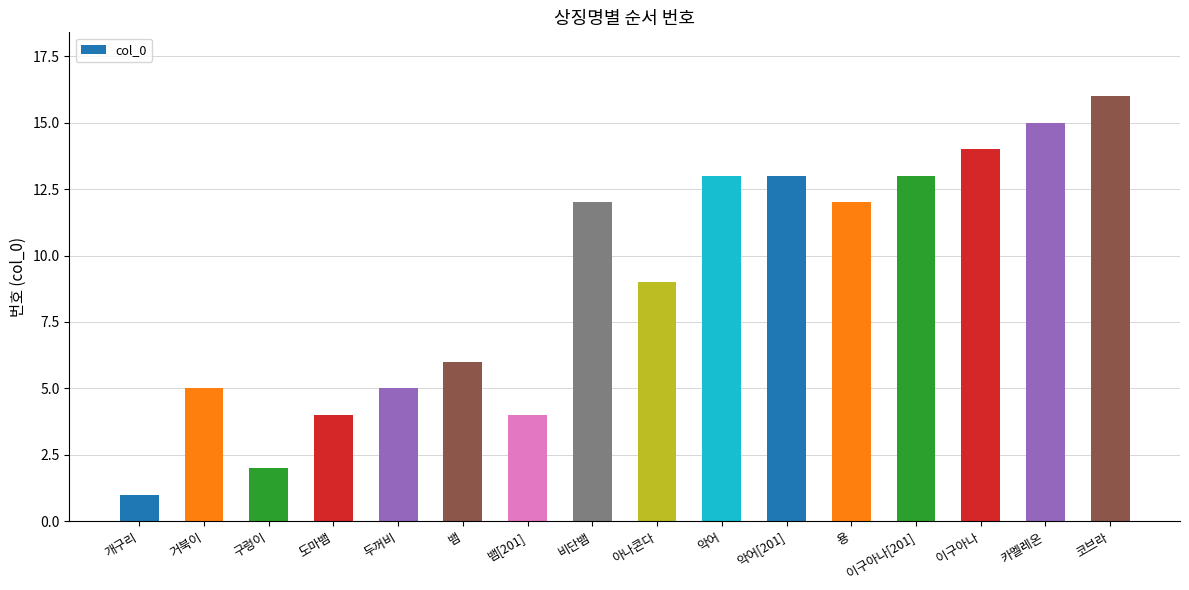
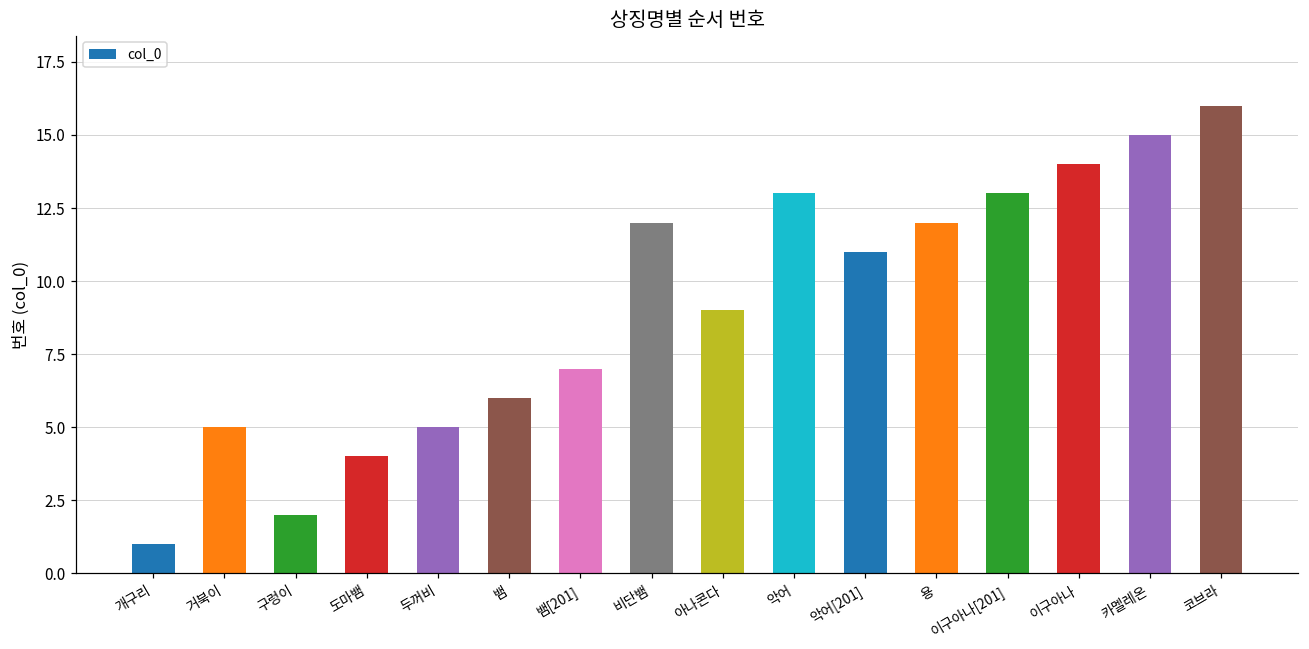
  {
    "개구리": 1,
    "거북이": 5,
    "구렁이": 2,
    "도마뱀": 4,
    "두꺼비": 5,
    "뱀": 6,
-   "뱀[201]": 4,
+   "뱀[201]": 7,
    "비단뱀": 12,
    "아나콘다": 9,
    "악어": 13,
-   "악어[201]": 13,
+   "악어[201]": 11,
    "용": 12,
    "이구아나[201]": 13,
    "이구아나": 14,
    "카멜레온": 15,
    "코브라": 16
  }
